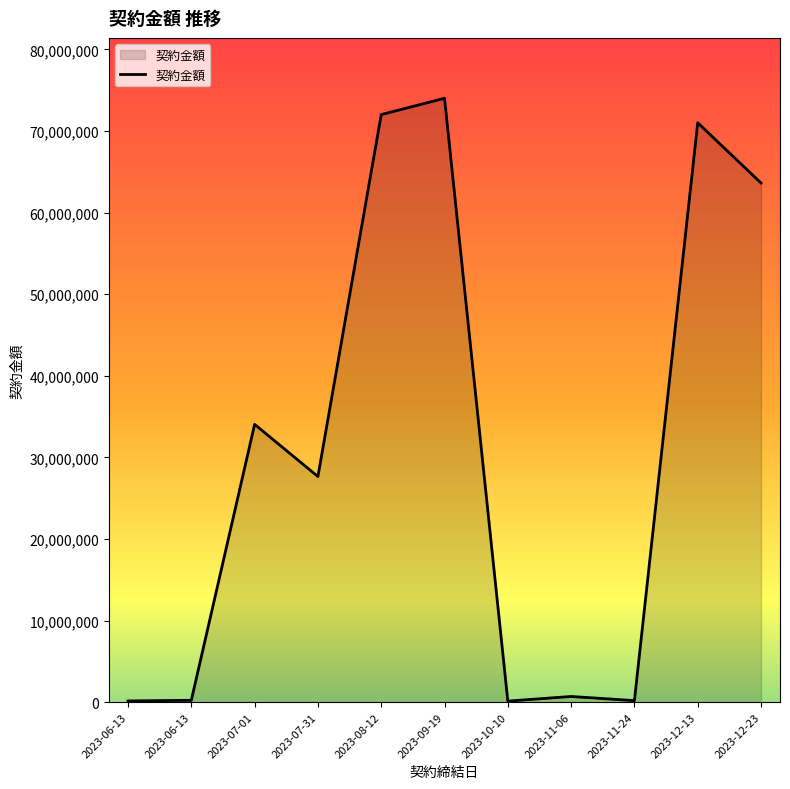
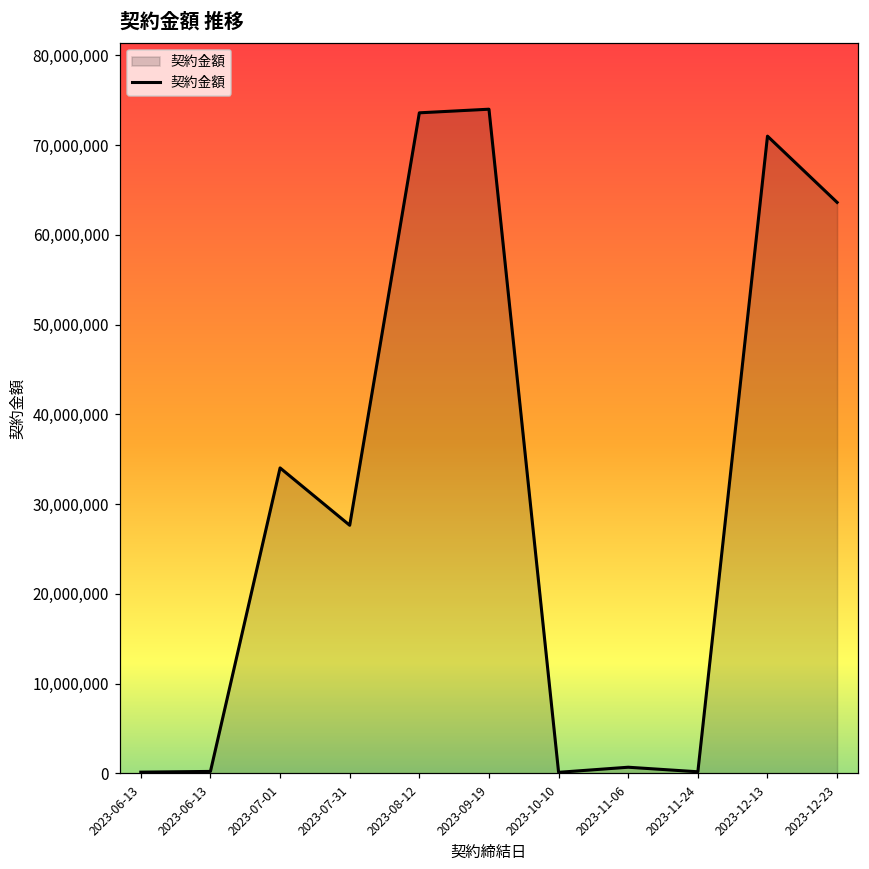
  {
    "2023-07-01": "34,000,000",
    "2023-07-31": "28,000,000",
-   "2023-08-12": "72,000,000",
+   "2023-08-12": "74,000,000",
    "2023-09-19": "74,000,000",
    "2023-10-10": "0",
    "2023-11-06": "1,000,000",
    "2023-11-24": "0",
    "2023-12-13": "71,000,000",
    "2023-12-23": "64,000,000"
  }
